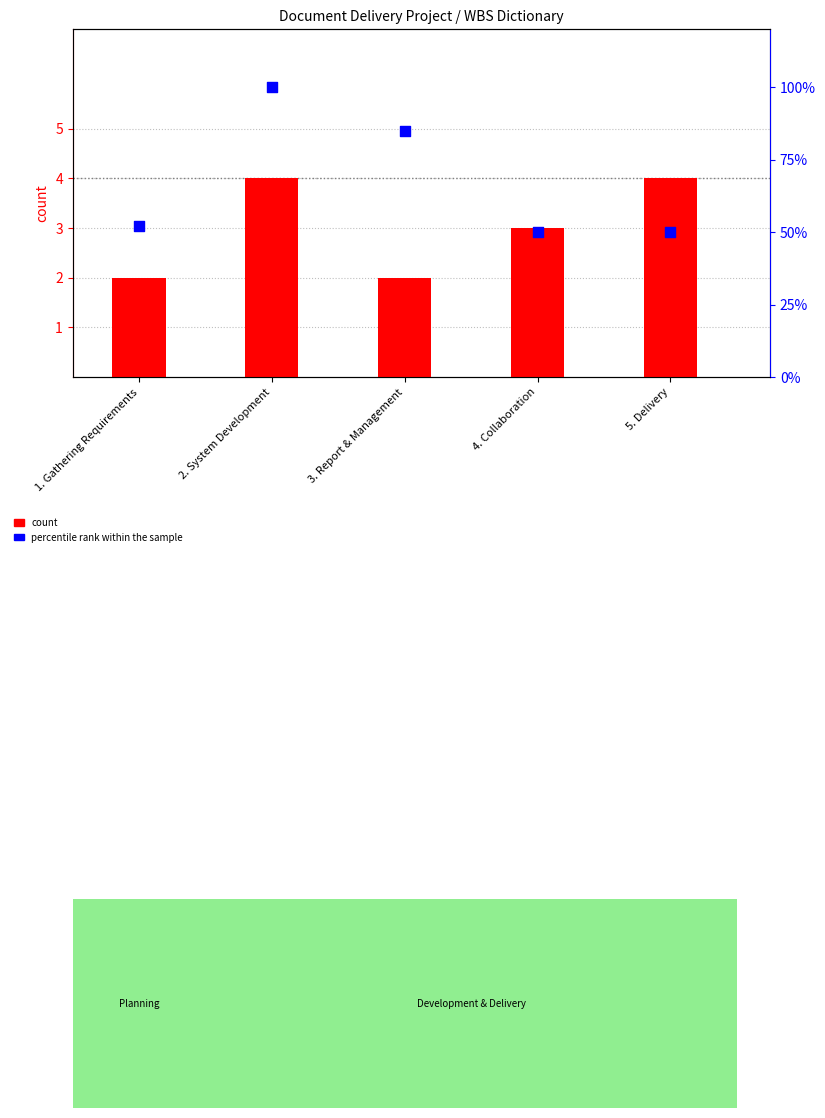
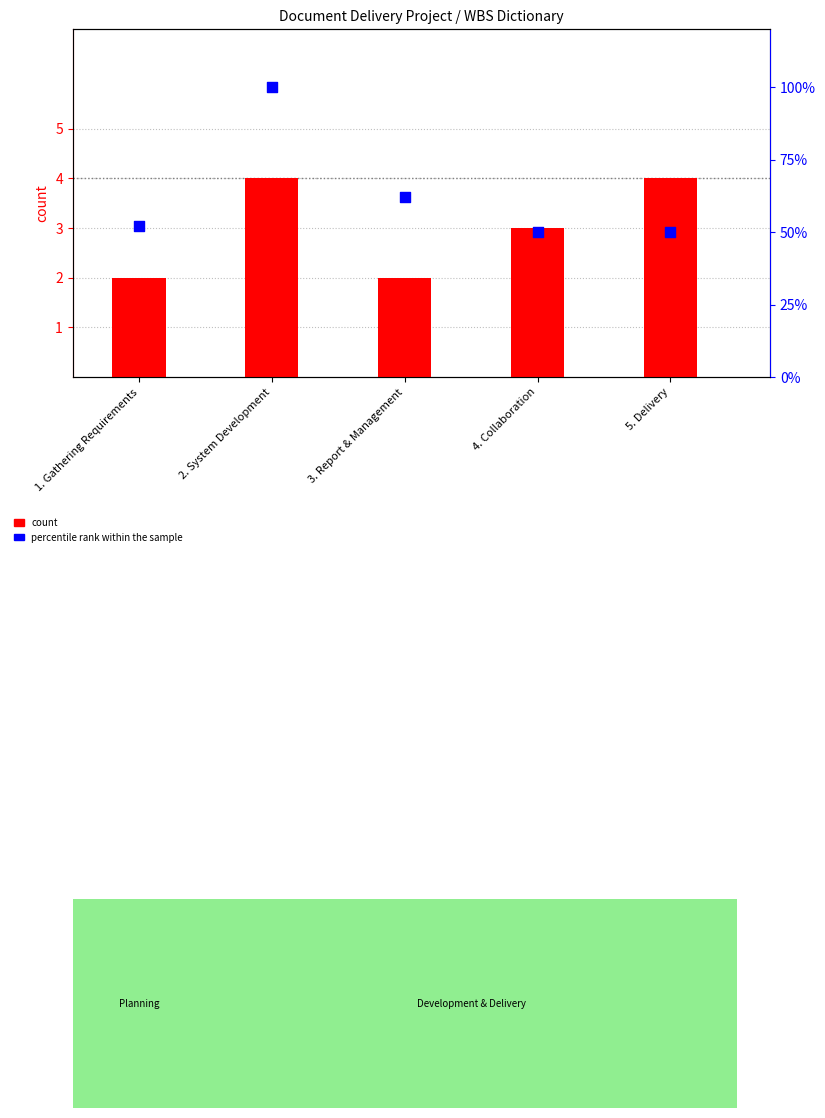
  {
    "count": {
      "1. Gathering Requirements": "2.0",
      "2. System Development": "4.0",
      "3. Report & Management": "2.0",
      "4. Collaboration": "3.0",
      "5. Delivery": "4.0"
    },
    "percentile rank within the sample": {
-     "3. Report & Management": "85%"
+     "3. Report & Management": "62%"
    }
  }
